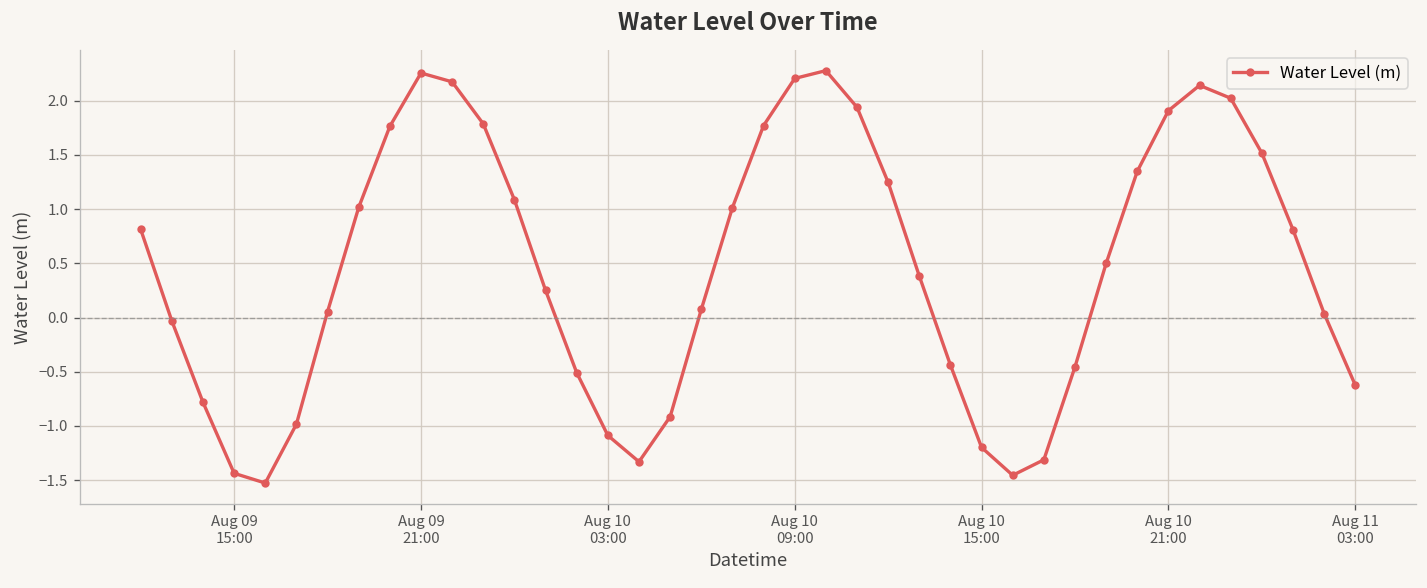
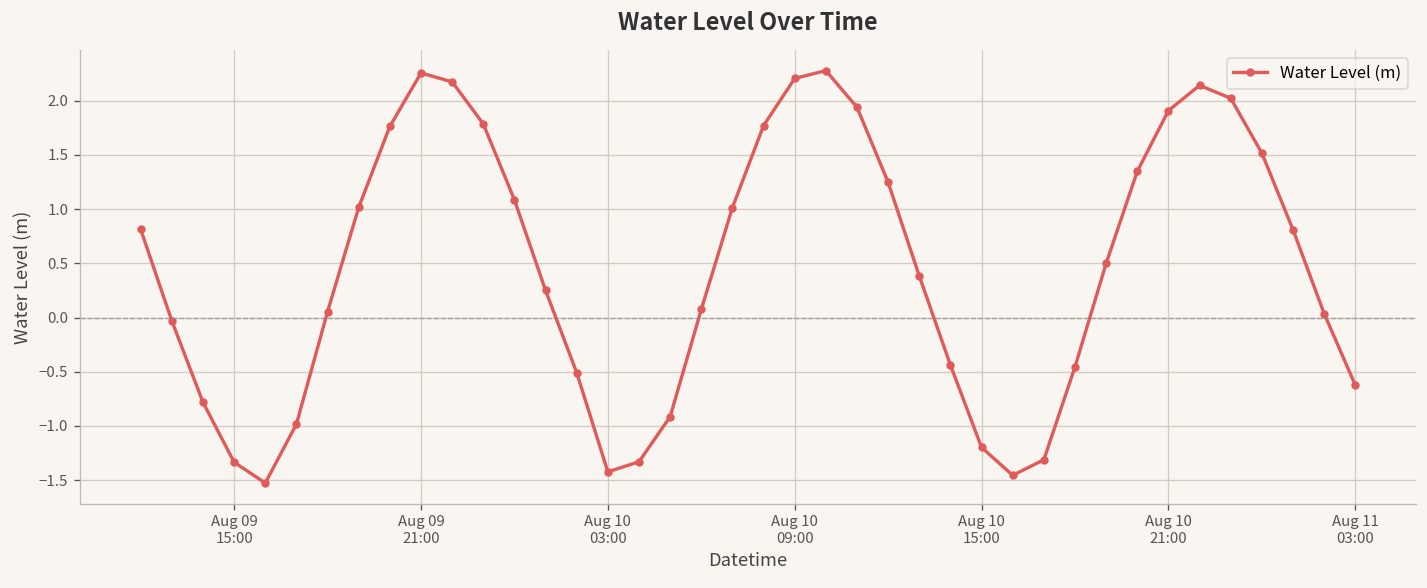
  {
-   "Aug 09 15:00": -1.4,
+   "Aug 09 15:00": -1.3,
    "Aug 09 21:00": 2.3,
-   "Aug 10 03:00": -1.1,
+   "Aug 10 03:00": -1.4,
    "Aug 10 09:00": 2.2,
    "Aug 10 15:00": -1.2,
    "Aug 10 21:00": 1.9,
    "Aug 11 03:00": -0.6
  }
